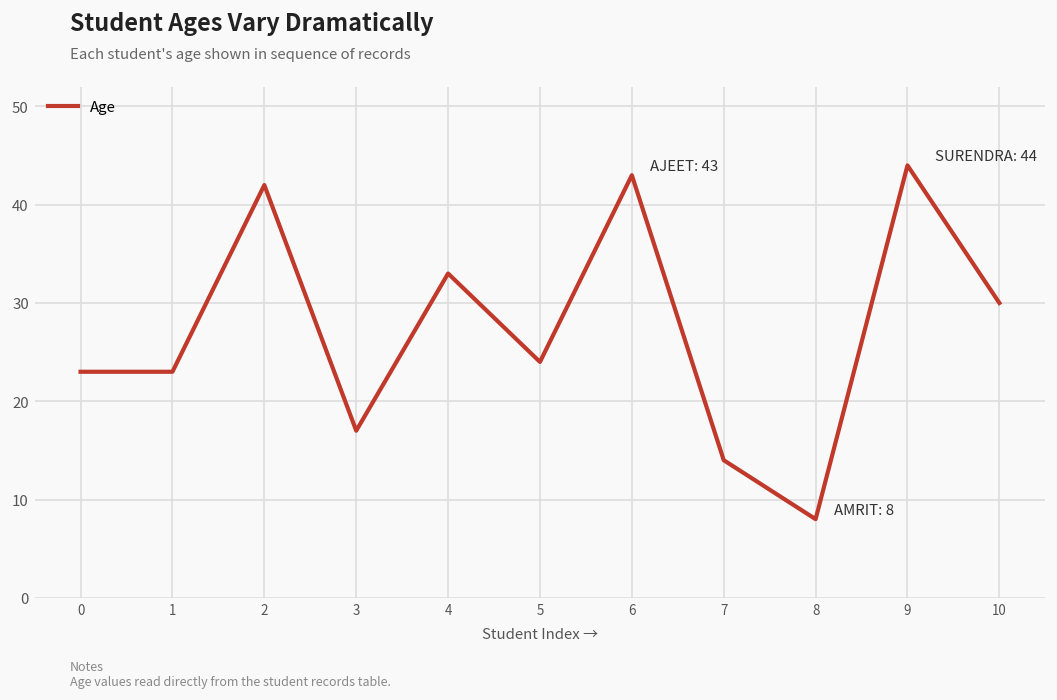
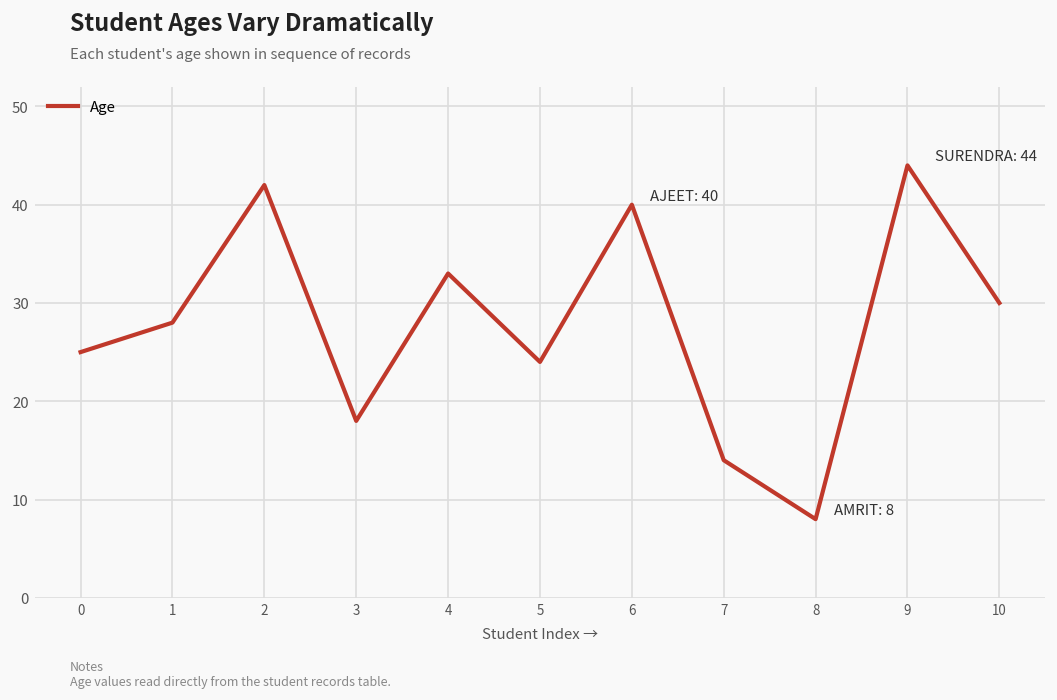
  {
-   "0": 23,
-   "1": 23,
-   "3": 17,
-   "6": 43,
+   "0": 25,
+   "1": 28,
+   "3": 18,
+   "6": 40,
    "8": 8,
    "9": 44
  }
